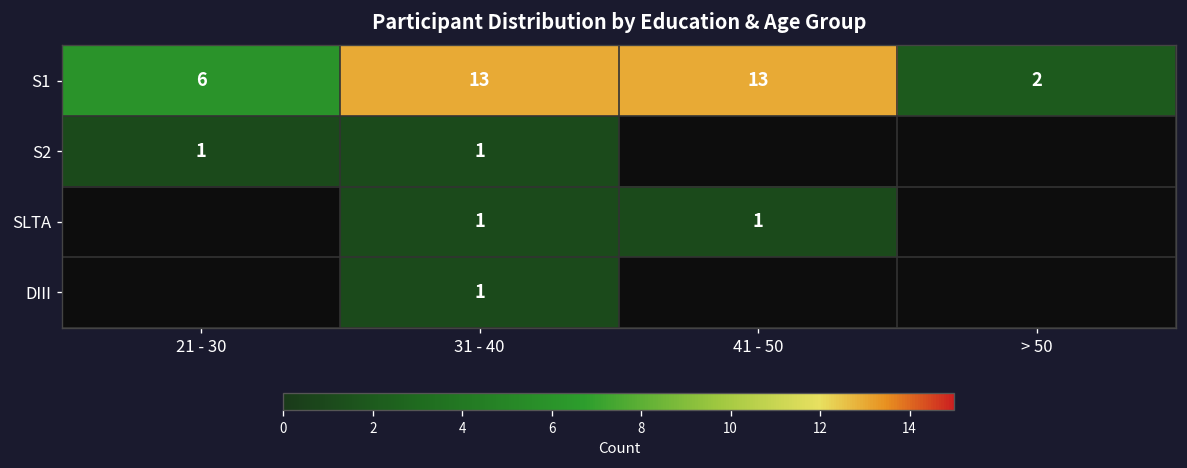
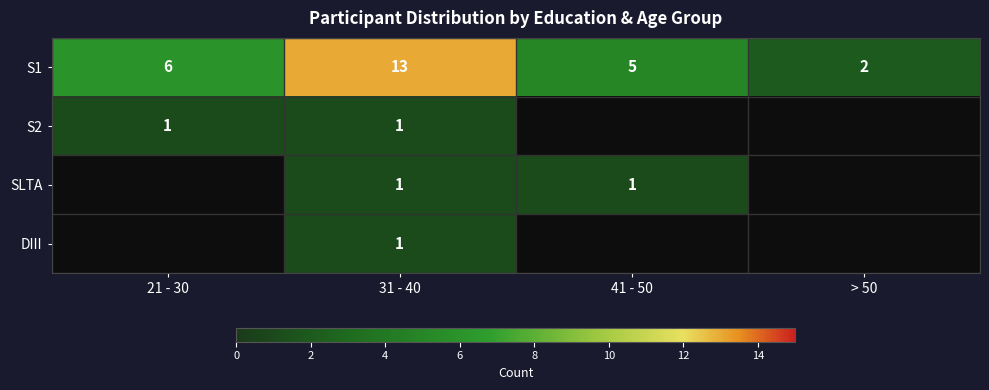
  {
    "S1": {
      "21 - 30": 6,
      "31 - 40": 13,
-     "41 - 50": 13,
+     "41 - 50": 5,
      "> 50": 2
    },
    "S2": {
      "21 - 30": 1,
      "31 - 40": 1
    },
    "SLTA": {
      "31 - 40": 1,
      "41 - 50": 1
    },
    "DIII": {
      "31 - 40": 1
    }
  }
